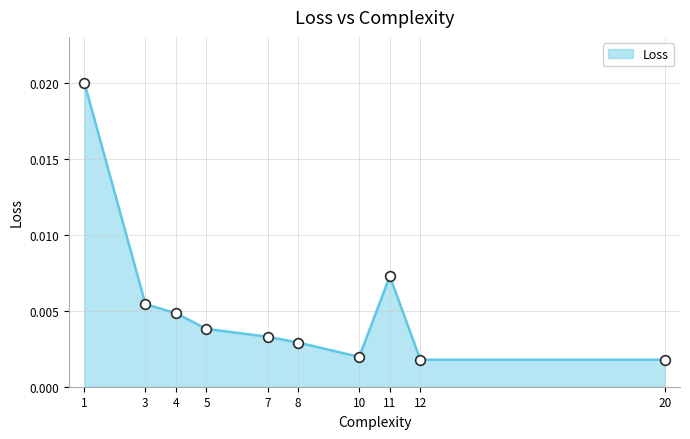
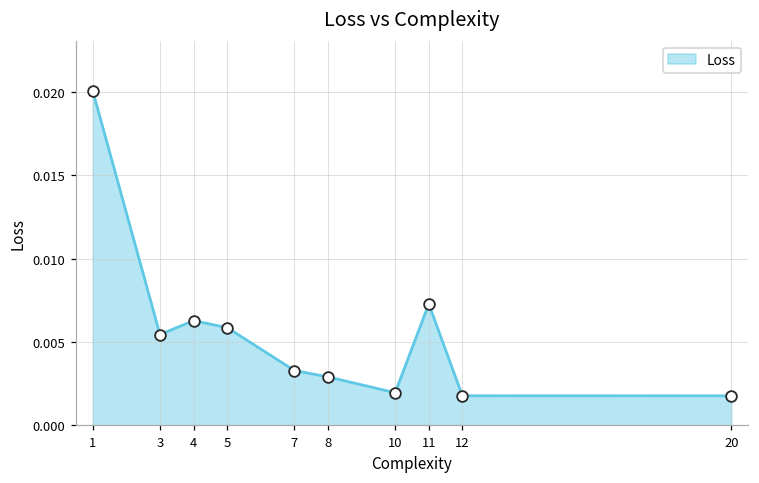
  {
    "1": 0.0201,
    "3": 0.0055,
-   "4": 0.0048,
-   "5": 0.0038,
+   "4": 0.0063,
+   "5": 0.0059,
    "7": 0.0033,
    "8": 0.0029,
    "10": 0.0020,
    "11": 0.0073,
    "12": 0.0018,
    "20": 0.0018
  }
